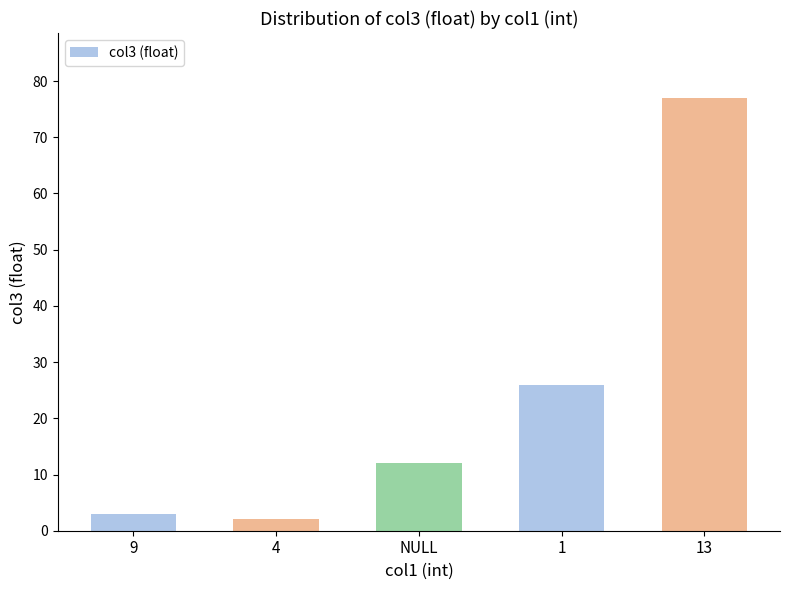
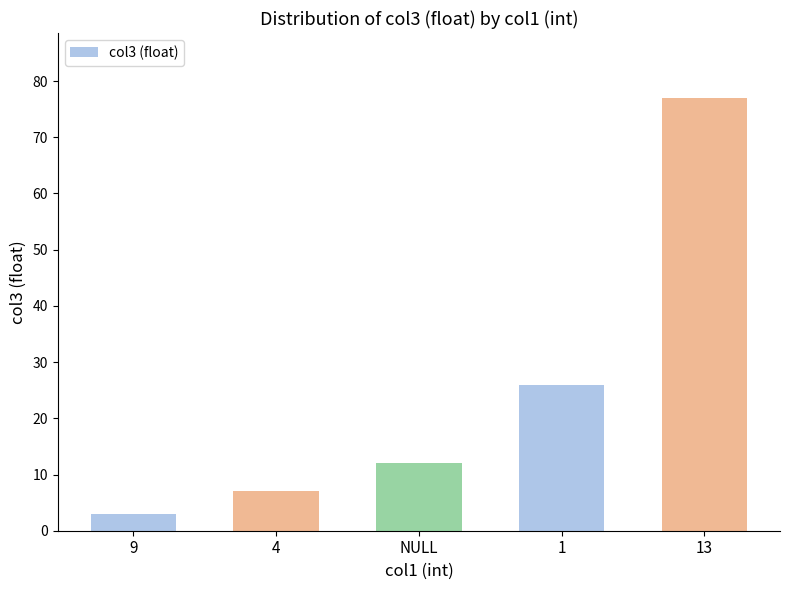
  {
    "9": 3,
-   "4": 2,
+   "4": 7,
    "NULL": 12,
    "1": 26,
    "13": 77
  }
